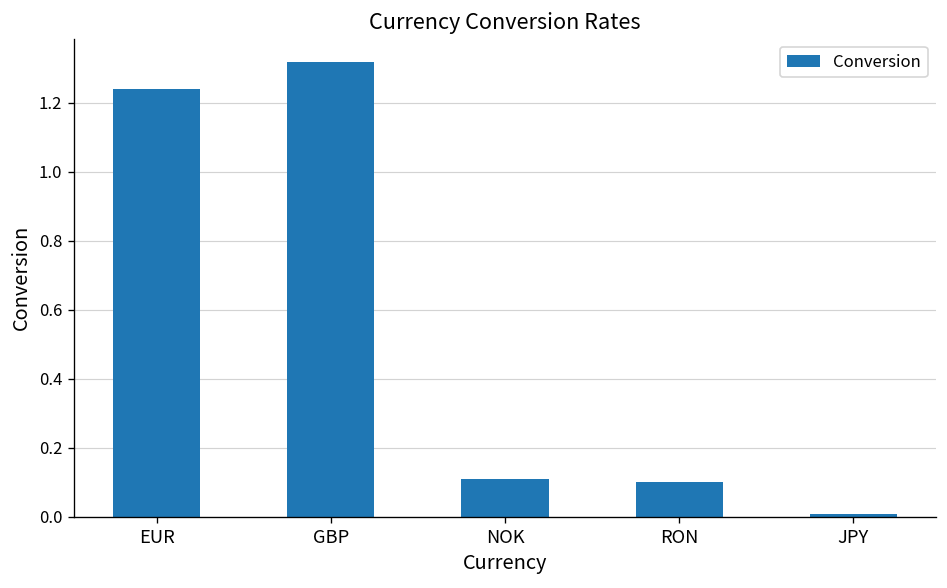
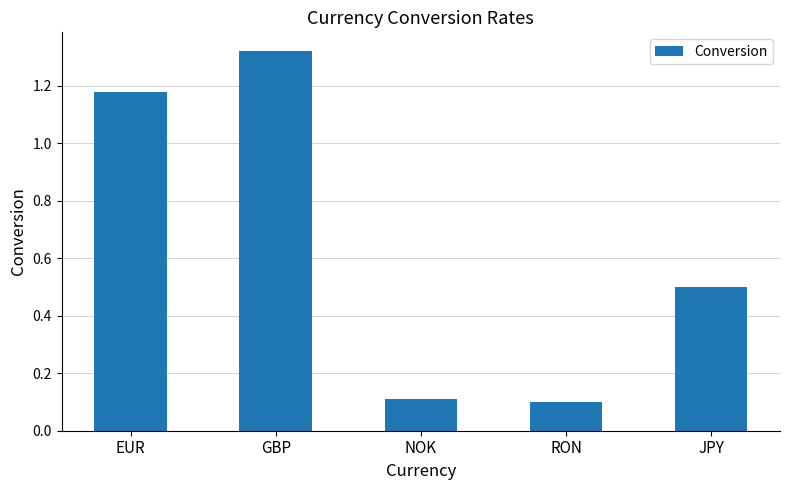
  {
-   "EUR": 1.24,
+   "EUR": 1.18,
    "GBP": 1.32,
    "NOK": 0.11,
    "RON": 0.10,
-   "JPY": 0.01
+   "JPY": 0.50
  }
